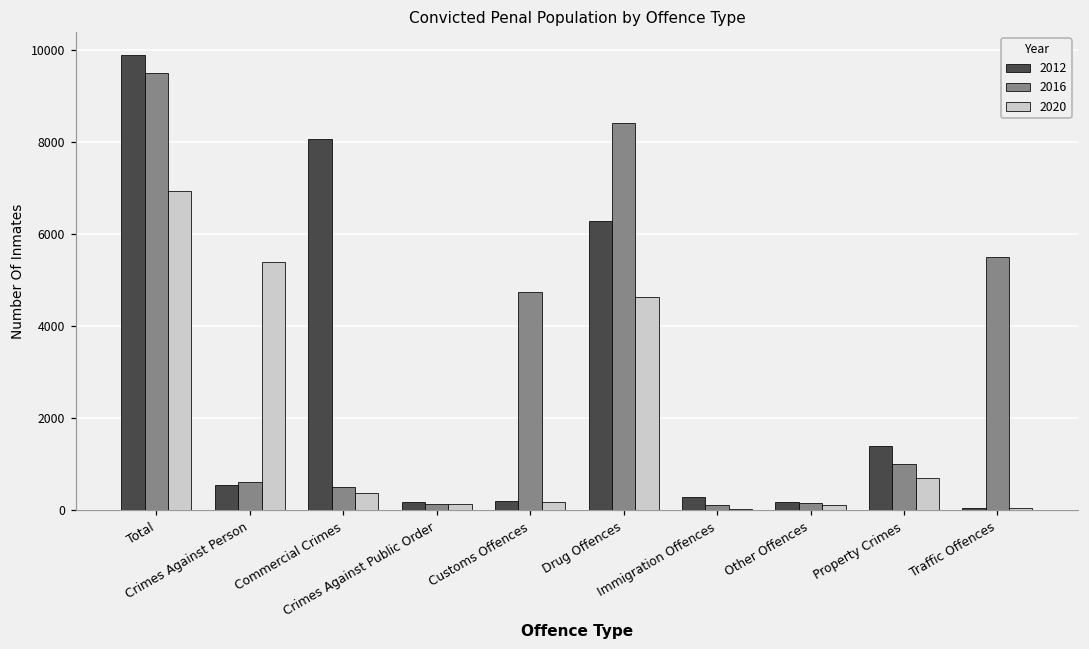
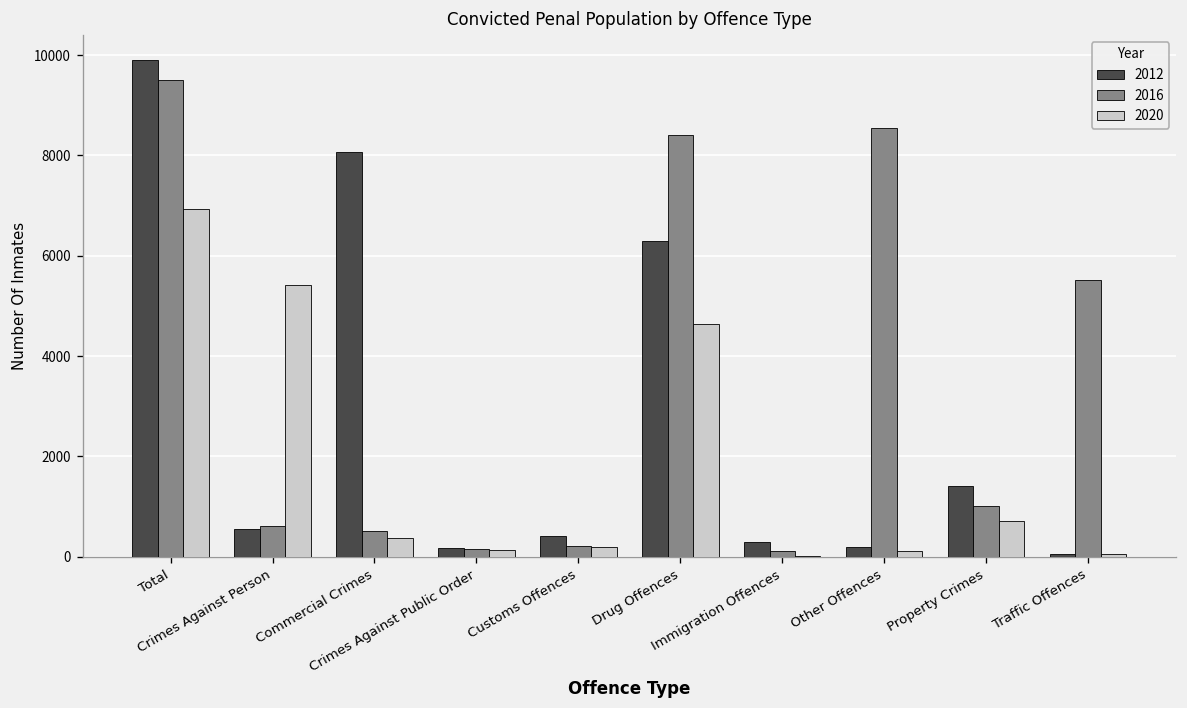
  {
    "2012": {
      "Total": 9900,
      "Crimes Against Person": 500,
      "Commercial Crimes": 8100,
      "Crimes Against Public Order": 200,
-     "Customs Offences": 200,
+     "Customs Offences": 400,
      "Drug Offences": 6300,
      "Immigration Offences": 300,
      "Other Offences": 200,
      "Property Crimes": 1400
    },
    "2016": {
      "Total": 9500,
      "Crimes Against Person": 600,
      "Commercial Crimes": 500,
      "Crimes Against Public Order": 100,
-     "Customs Offences": 4700,
+     "Customs Offences": 200,
      "Drug Offences": 8400,
      "Immigration Offences": 100,
-     "Other Offences": 200,
+     "Other Offences": 8600,
      "Property Crimes": 1000,
      "Traffic Offences": 5500
    },
    "2020": {
      "Total": 6900,
      "Crimes Against Person": 5400,
      "Commercial Crimes": 400,
      "Crimes Against Public Order": 100,
      "Customs Offences": 200,
      "Drug Offences": 4600,
      "Other Offences": 100,
      "Property Crimes": 700
    }
  }
